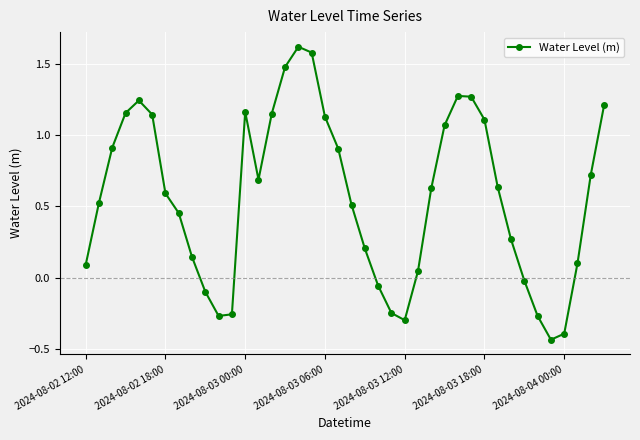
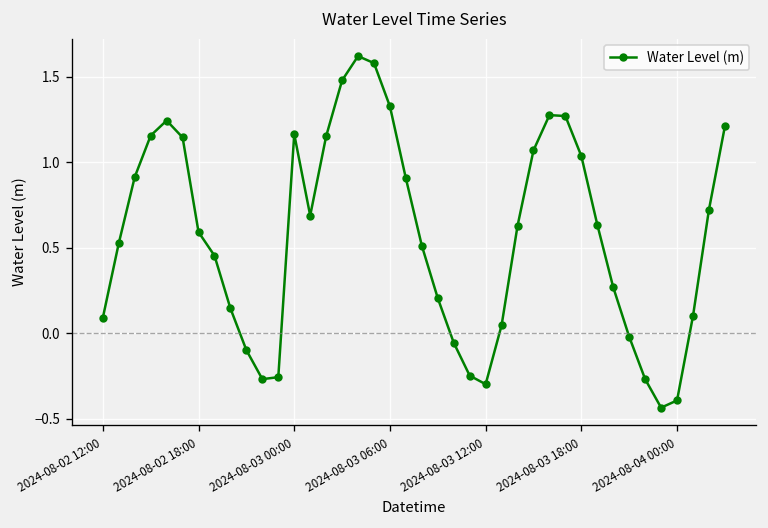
  {
    "2024-08-02 12:00": 0.09,
    "2024-08-02 18:00": 0.59,
    "2024-08-03 00:00": 1.16,
-   "2024-08-03 06:00": 1.13,
+   "2024-08-03 06:00": 1.33,
    "2024-08-03 12:00": -0.30,
-   "2024-08-03 18:00": 1.11,
+   "2024-08-03 18:00": 1.04,
    "2024-08-04 00:00": -0.39
  }
